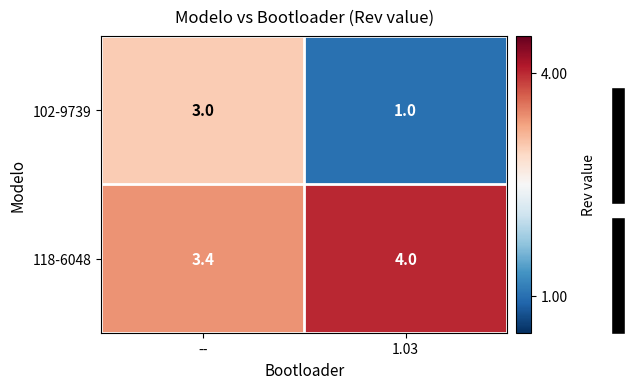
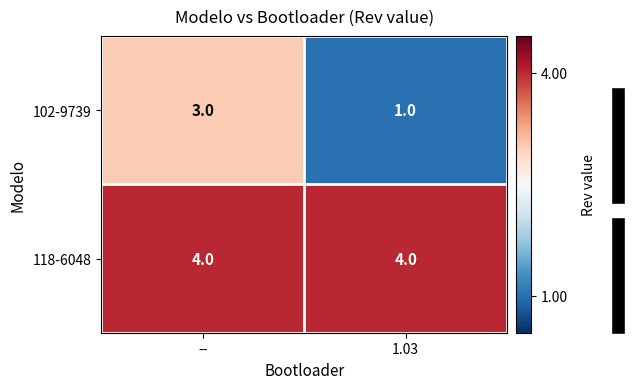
  {
    "102-9739": {
      "--": 3.0,
      "1.03": 1.0
    },
    "118-6048": {
-     "--": 3.4,
+     "--": 4.0,
      "1.03": 4.0
    }
  }
